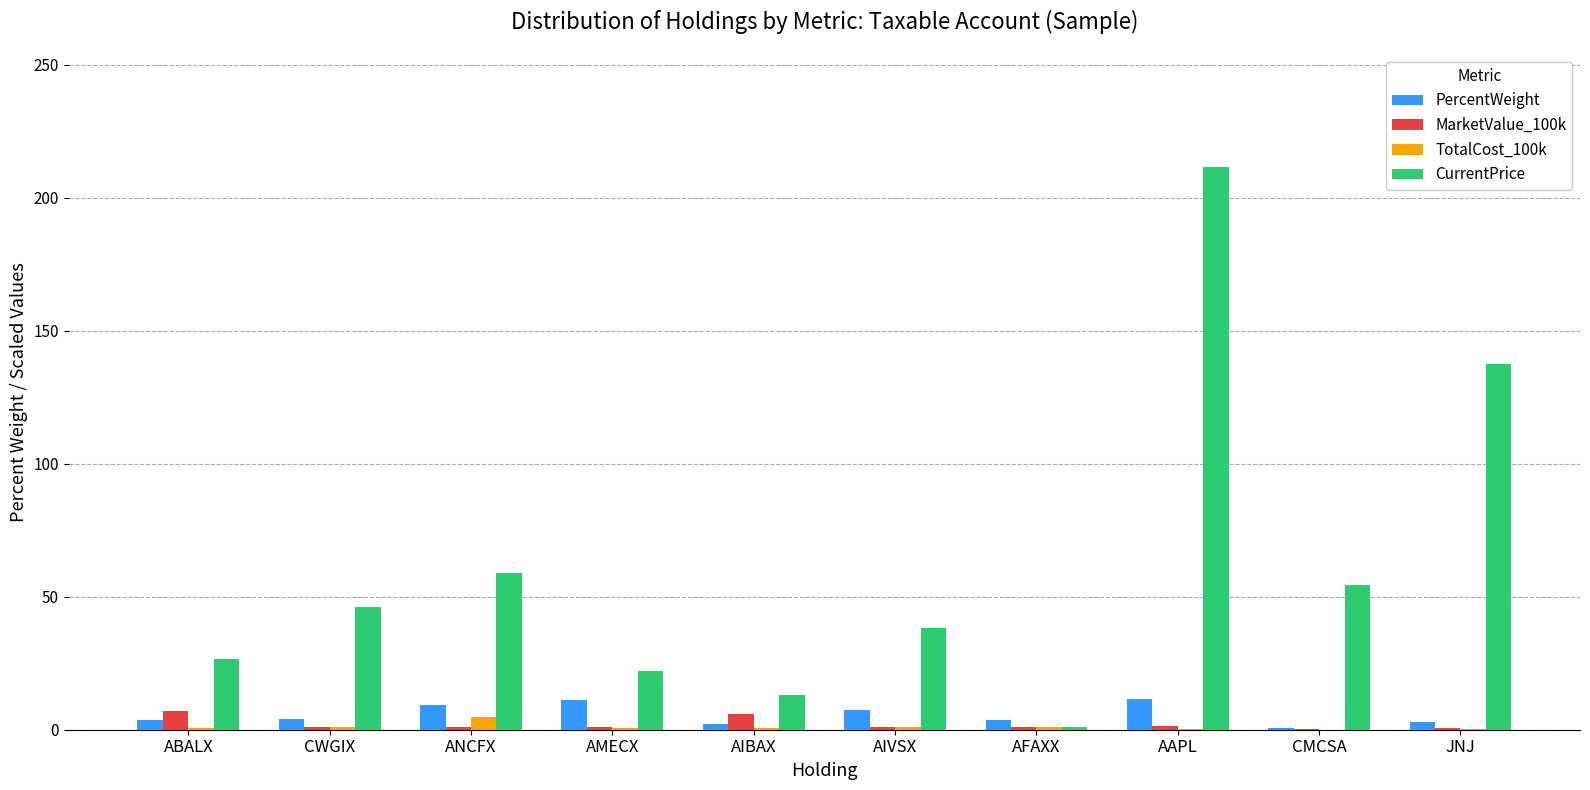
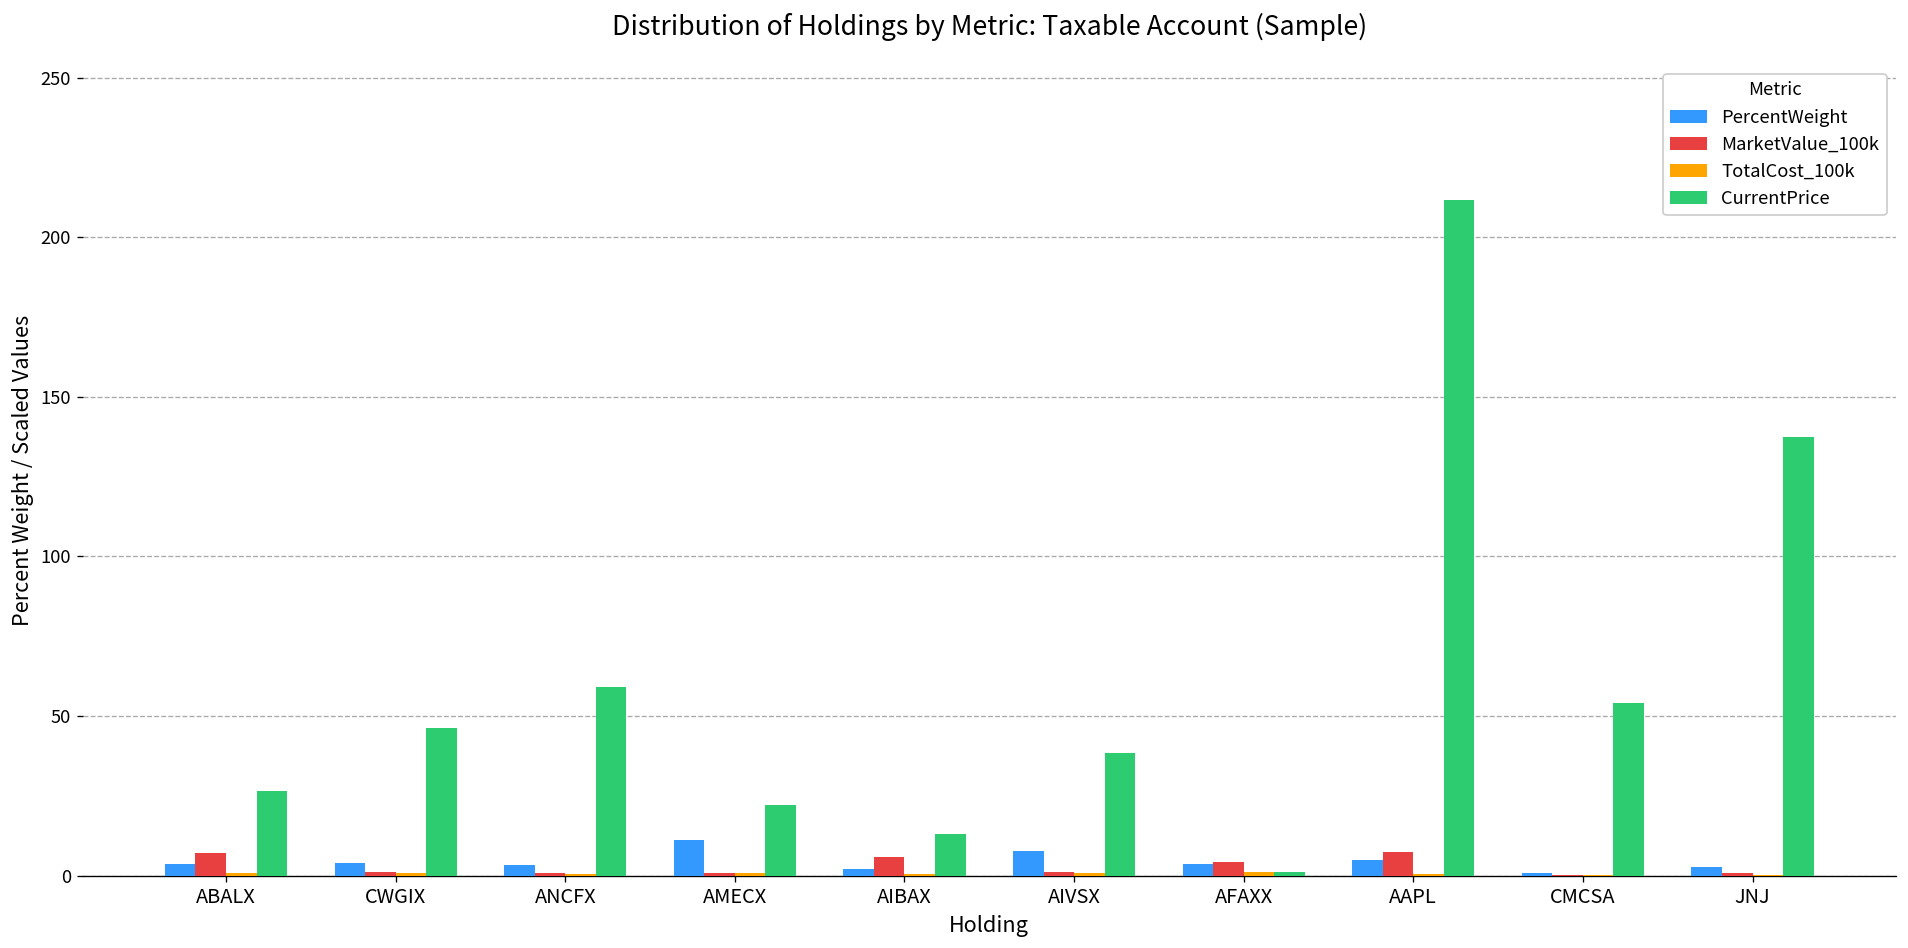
  {
    "PercentWeight": {
      "ABALX": 4,
      "CWGIX": 4,
-     "ANCFX": 9,
+     "ANCFX": 3,
      "AMECX": 11,
      "AIBAX": 2,
      "AIVSX": 8,
      "AFAXX": 4,
-     "AAPL": 12,
+     "AAPL": 5,
      "JNJ": 3
    },
    "MarketValue_100k": {
      "ABALX": 7,
      "CWGIX": 1,
      "AMECX": 1,
      "AIBAX": 6,
      "AIVSX": 1,
-     "AFAXX": 1,
-     "AAPL": 1
+     "AFAXX": 4,
+     "AAPL": 7
    },
    "TotalCost_100k": {
-     "ANCFX": 5,
+     "ANCFX": 1,
      "AFAXX": 1
    },
    "CurrentPrice": {
      "ABALX": 26,
      "CWGIX": 46,
      "ANCFX": 59,
      "AMECX": 22,
      "AIBAX": 13,
      "AIVSX": 38,
      "AFAXX": 1,
      "AAPL": 212,
      "CMCSA": 54,
      "JNJ": 138
    }
  }
